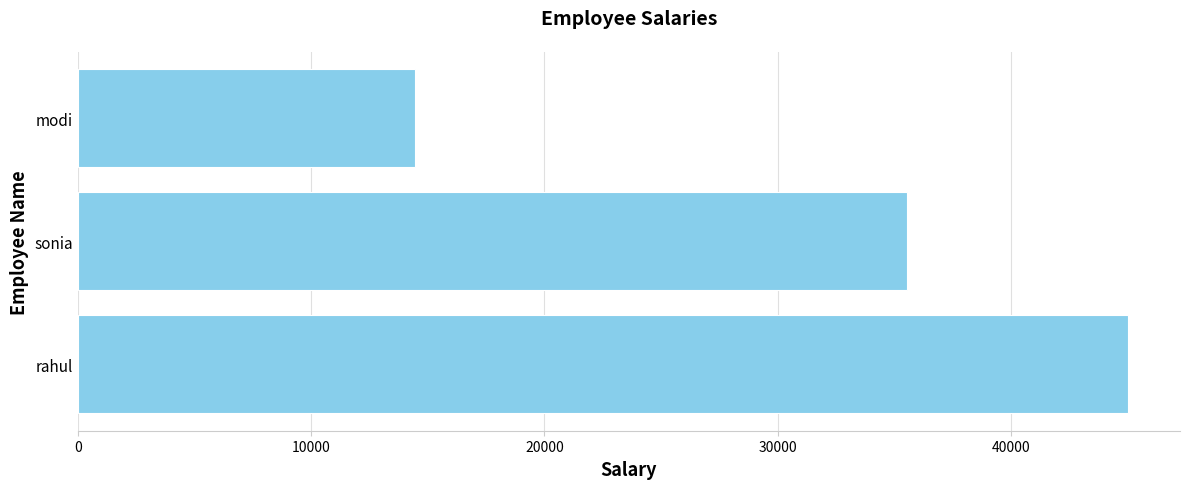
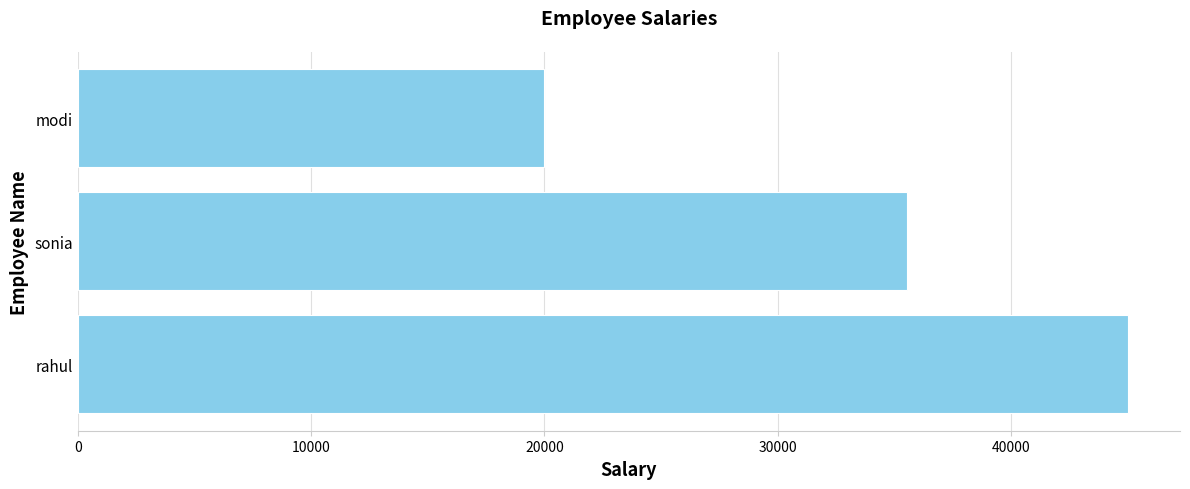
  {
-   "modi": 14400,
+   "modi": 20000,
    "sonia": 35500,
    "rahul": 45000
  }
